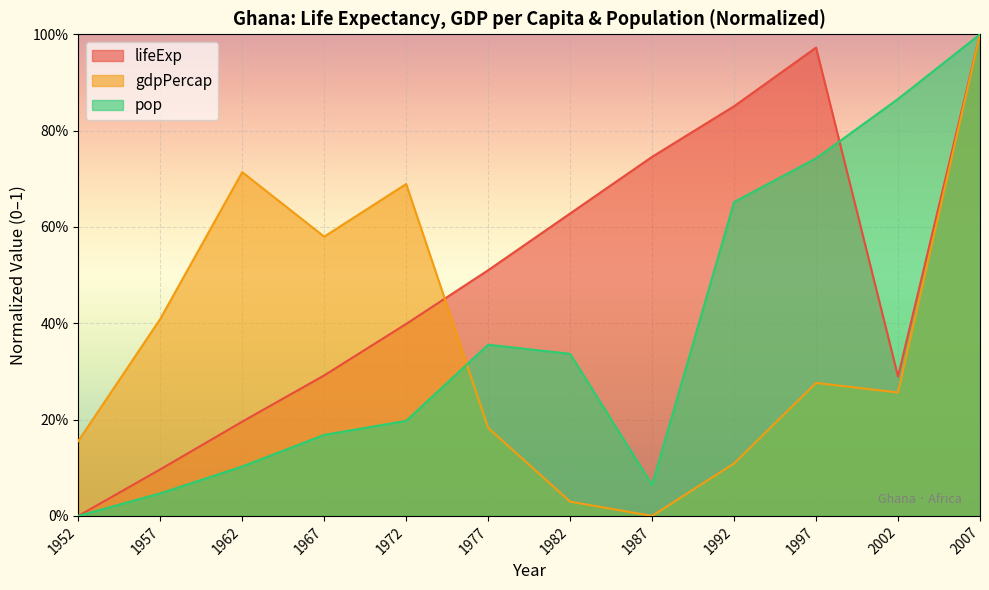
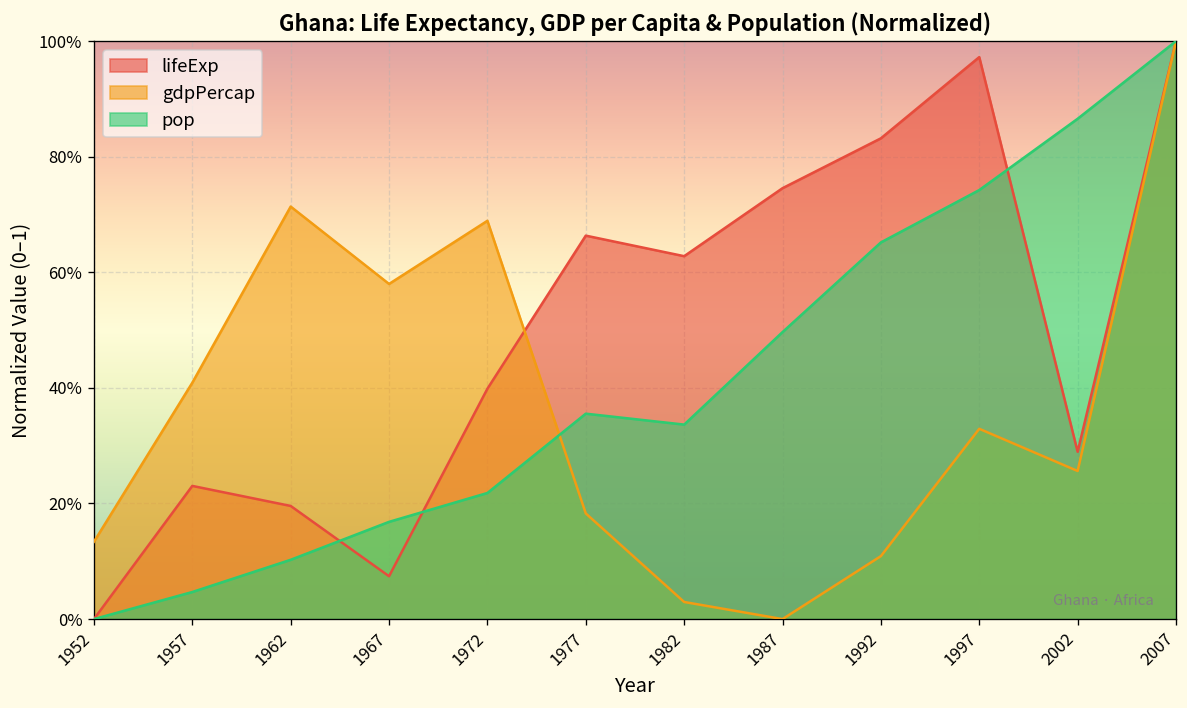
  {
    "lifeExp": {
-     "1957": "10%",
+     "1957": "23%",
      "1962": "20%",
-     "1967": "29%",
+     "1967": "7%",
      "1972": "40%",
-     "1977": "51%",
+     "1977": "66%",
      "1982": "63%",
      "1987": "75%",
-     "1992": "85%",
+     "1992": "83%",
      "1997": "97%",
      "2002": "29%"
    },
    "gdpPercap": {
-     "1952": "16%",
+     "1952": "13%",
      "1957": "41%",
      "1962": "71%",
      "1967": "58%",
      "1972": "69%",
      "1977": "18%",
      "1982": "3%",
      "1987": "0%",
      "1992": "11%",
-     "1997": "28%",
+     "1997": "33%",
      "2002": "26%"
    },
    "pop": {
      "1957": "5%",
      "1962": "10%",
      "1967": "17%",
-     "1972": "20%",
+     "1972": "22%",
      "1977": "36%",
      "1982": "34%",
-     "1987": "6%",
+     "1987": "50%",
      "1992": "65%",
      "1997": "74%",
      "2002": "87%"
    }
  }
